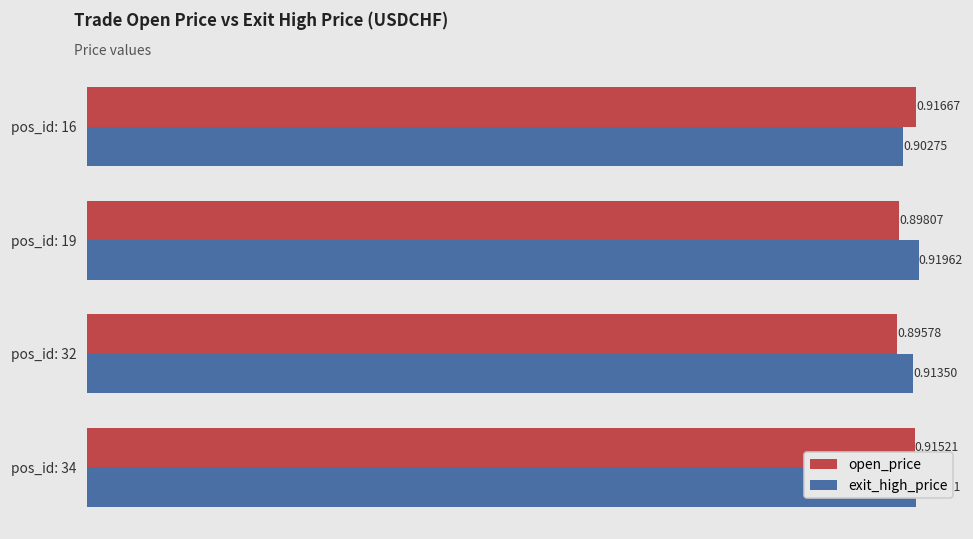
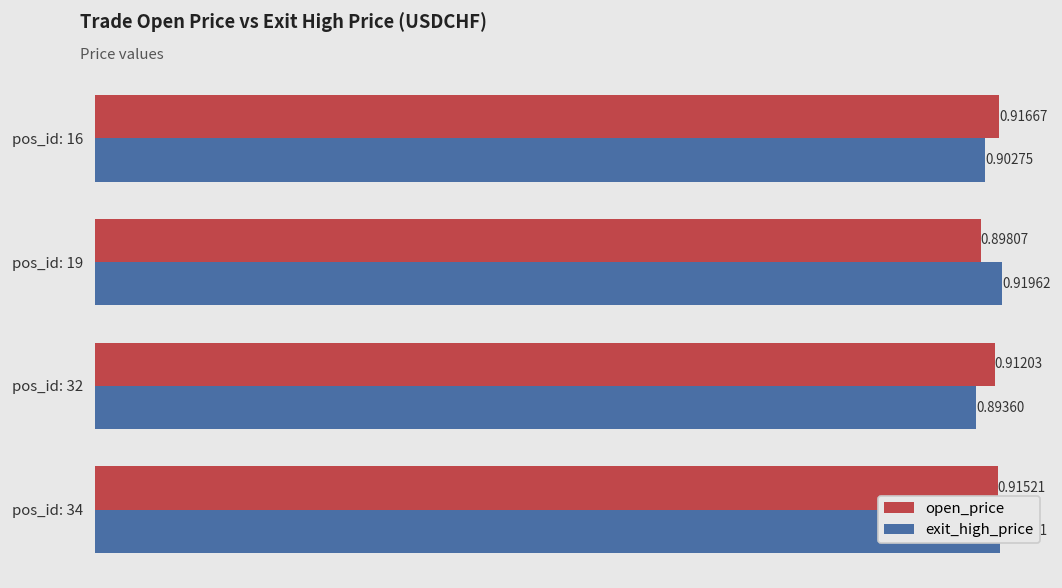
  {
    "open_price": {
      "pos_id: 16": 0.91667,
      "pos_id: 19": 0.89807,
-     "pos_id: 32": 0.89578
+     "pos_id: 32": 0.91203
    },
    "exit_high_price": {
      "pos_id: 16": 0.90275,
      "pos_id: 19": 0.91962,
-     "pos_id: 32": 0.91350
+     "pos_id: 32": 0.89360
    }
  }
